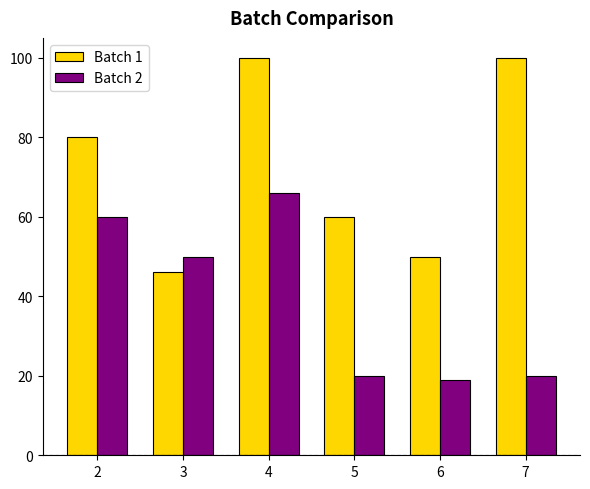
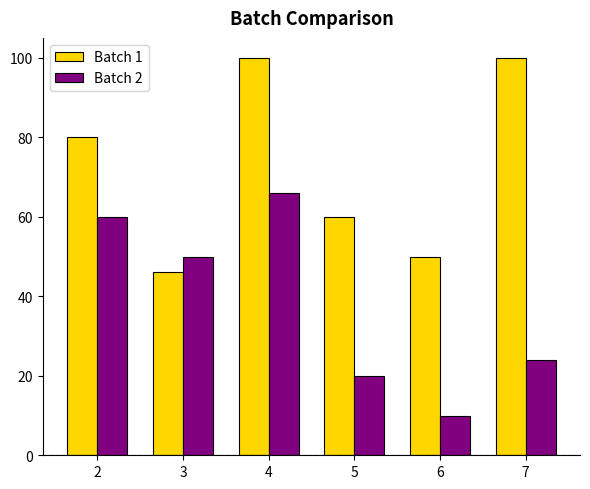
  {
    "Batch 1": {
      "2": 80,
      "3": 46,
      "4": 100,
      "5": 60,
      "6": 50,
      "7": 100
    },
    "Batch 2": {
      "2": 60,
      "3": 50,
      "4": 66,
      "5": 20,
-     "6": 19,
-     "7": 20
+     "6": 10,
+     "7": 24
    }
  }
